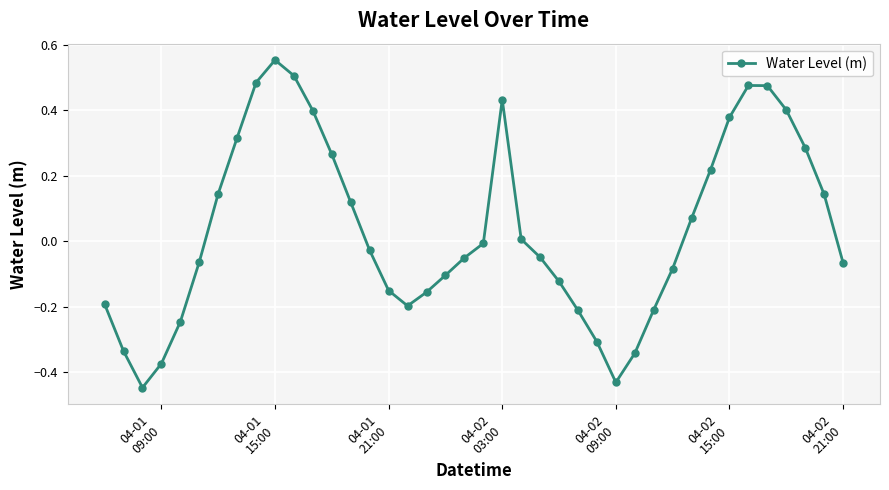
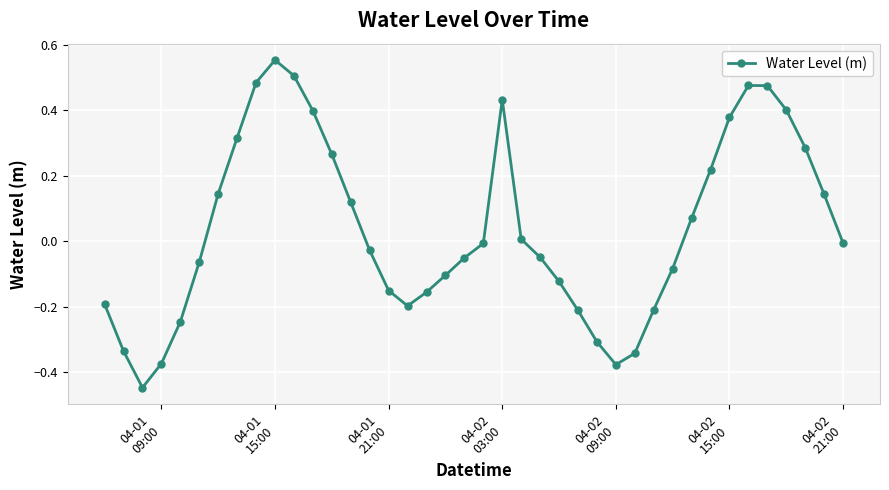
  {
    "04-01 09:00": -0.37,
    "04-01 15:00": 0.55,
    "04-01 21:00": -0.15,
    "04-02 03:00": 0.43,
-   "04-02 09:00": -0.43,
+   "04-02 09:00": -0.38,
    "04-02 15:00": 0.38,
-   "04-02 21:00": -0.06
+   "04-02 21:00": 0.00
  }
